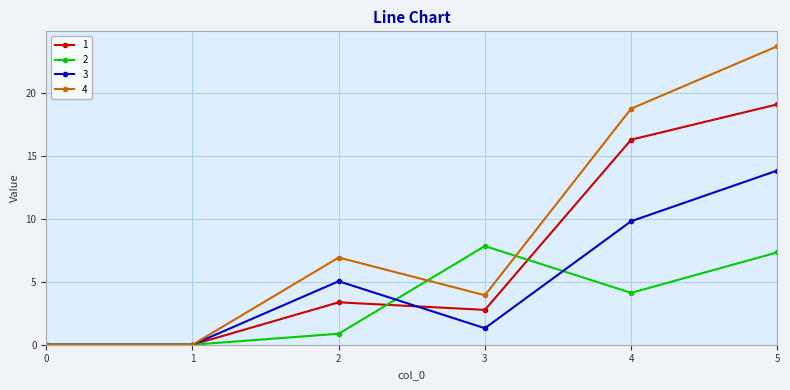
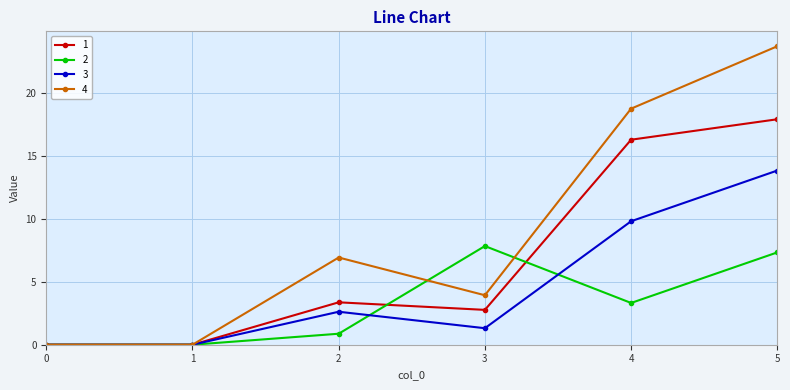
  {
    "1": {
      "2": 3.4,
      "3": 2.8,
      "4": 16.3,
-     "5": 19.1
+     "5": 17.9
    },
    "2": {
      "2": 0.9,
      "3": 7.9,
-     "4": 4.1,
+     "4": 3.3,
      "5": 7.3
    },
    "3": {
-     "2": 5.1,
+     "2": 2.6,
      "3": 1.3,
      "4": 9.8,
      "5": 13.9
    },
    "4": {
      "2": 6.9,
      "3": 3.9,
      "4": 18.8,
      "5": 23.8
    }
  }
